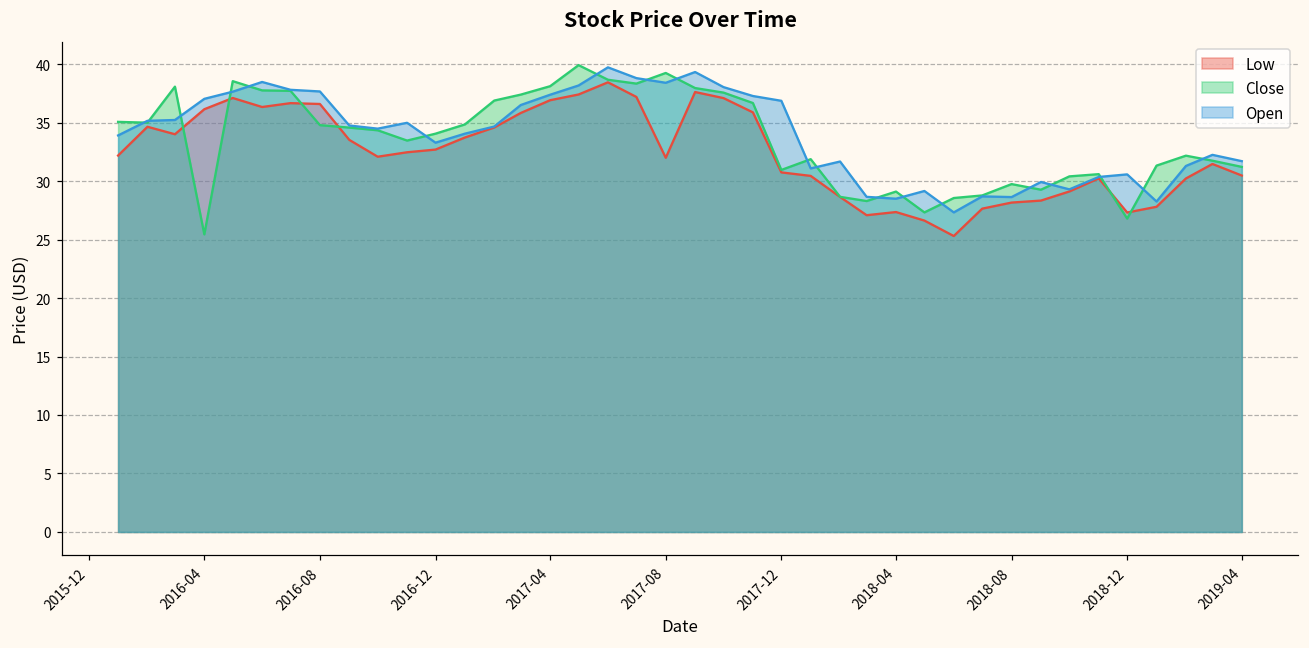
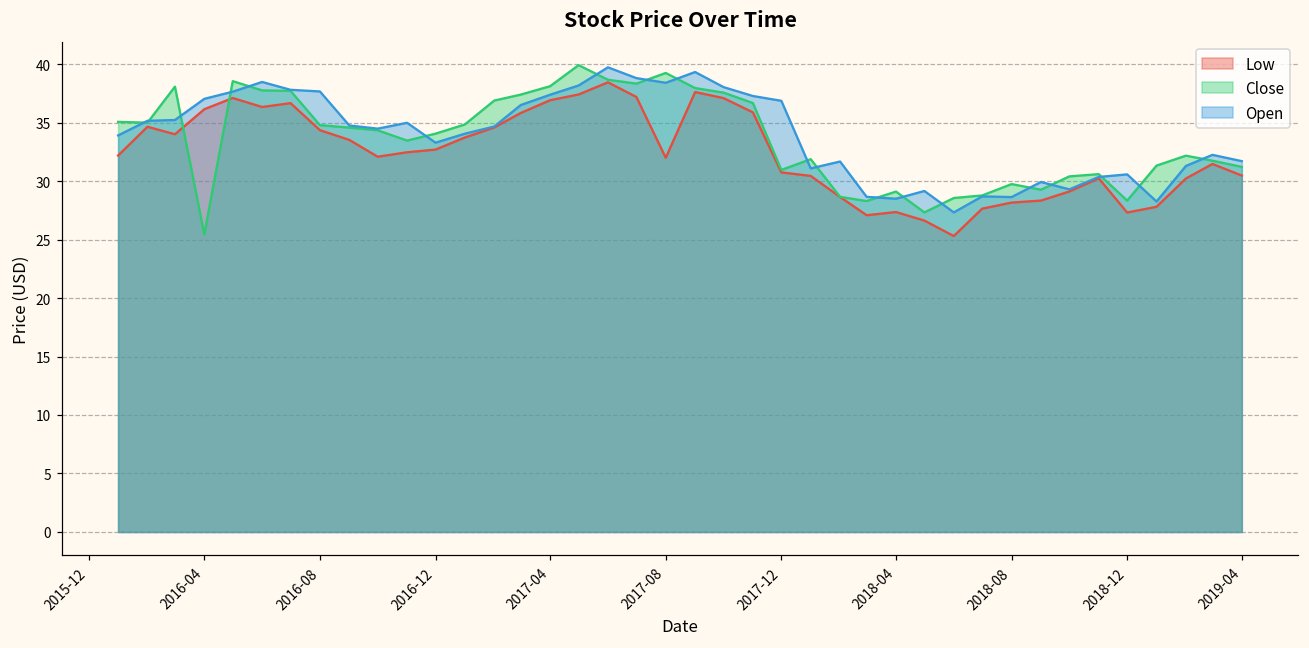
  {
    "Low": {
      "2016-04": 36.1,
-     "2016-08": 36.6,
+     "2016-08": 34.3,
      "2016-12": 32.7,
      "2017-04": 36.9,
      "2017-08": 32.0,
      "2018-04": 27.4,
      "2018-08": 28.2,
      "2018-12": 27.3,
      "2019-04": 30.5
    },
    "Close": {
      "2016-04": 25.4,
      "2016-08": 34.8,
      "2016-12": 34.0,
      "2017-04": 38.1,
      "2017-08": 39.2,
      "2018-04": 29.1,
      "2018-08": 29.7,
-     "2018-12": 26.8,
+     "2018-12": 28.3,
      "2019-04": 31.2
    },
    "Open": {
      "2016-04": 37.0,
      "2016-08": 37.7,
      "2016-12": 33.3,
      "2017-04": 37.4,
      "2017-08": 38.4,
      "2017-12": 36.9,
      "2018-04": 28.5,
      "2018-08": 28.6,
      "2018-12": 30.6,
      "2019-04": 31.7
    }
  }
